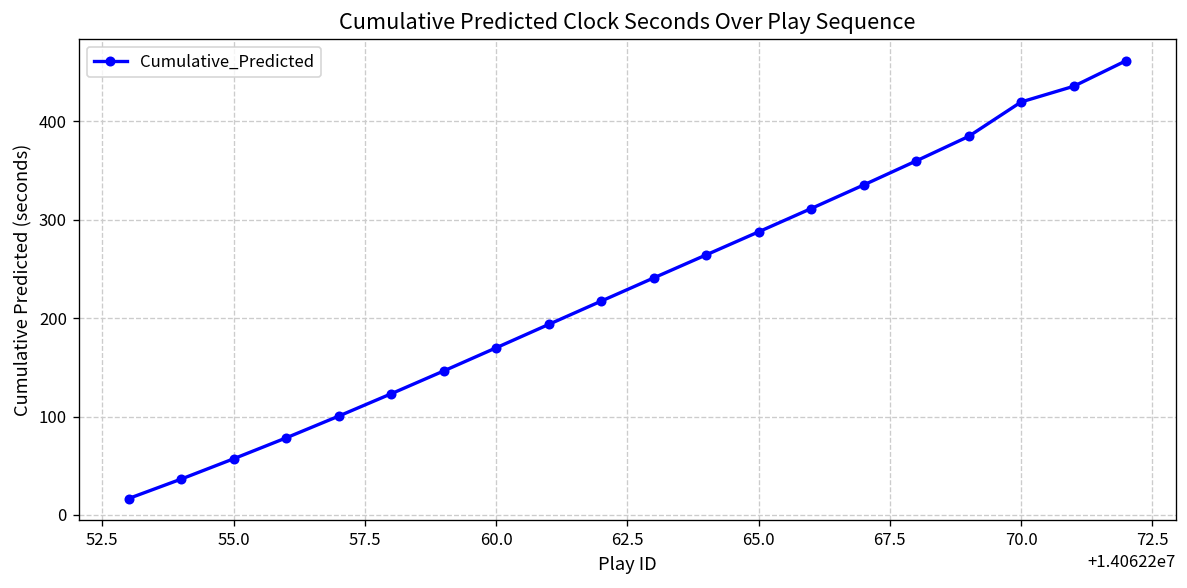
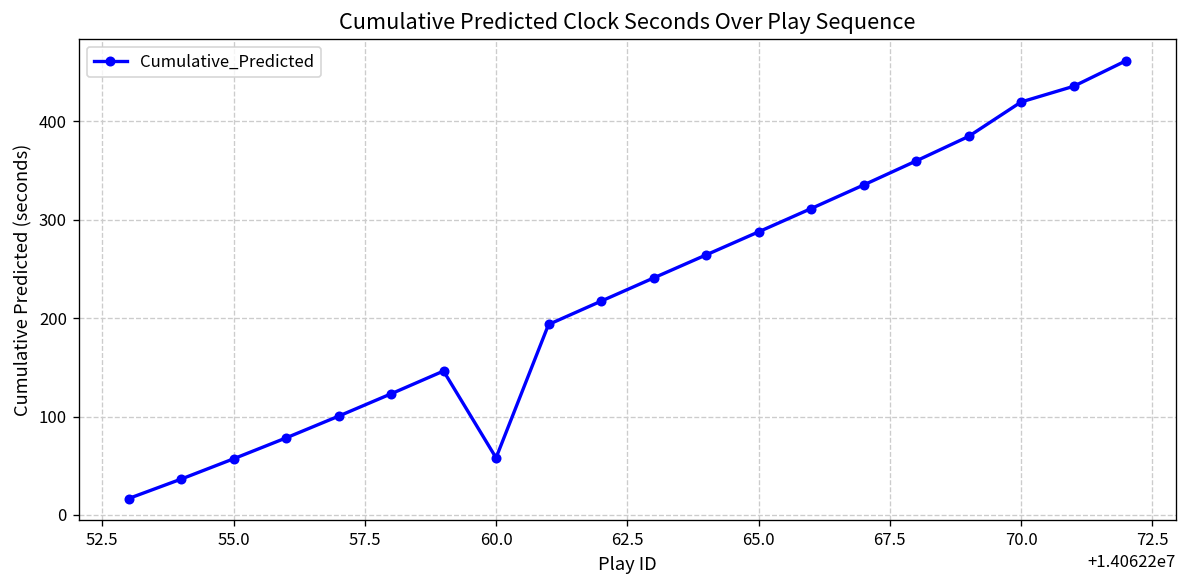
  {
    "55.0": 60,
-   "60.0": 170,
+   "60.0": 60,
    "65.0": 290,
    "70.0": 420
  }
